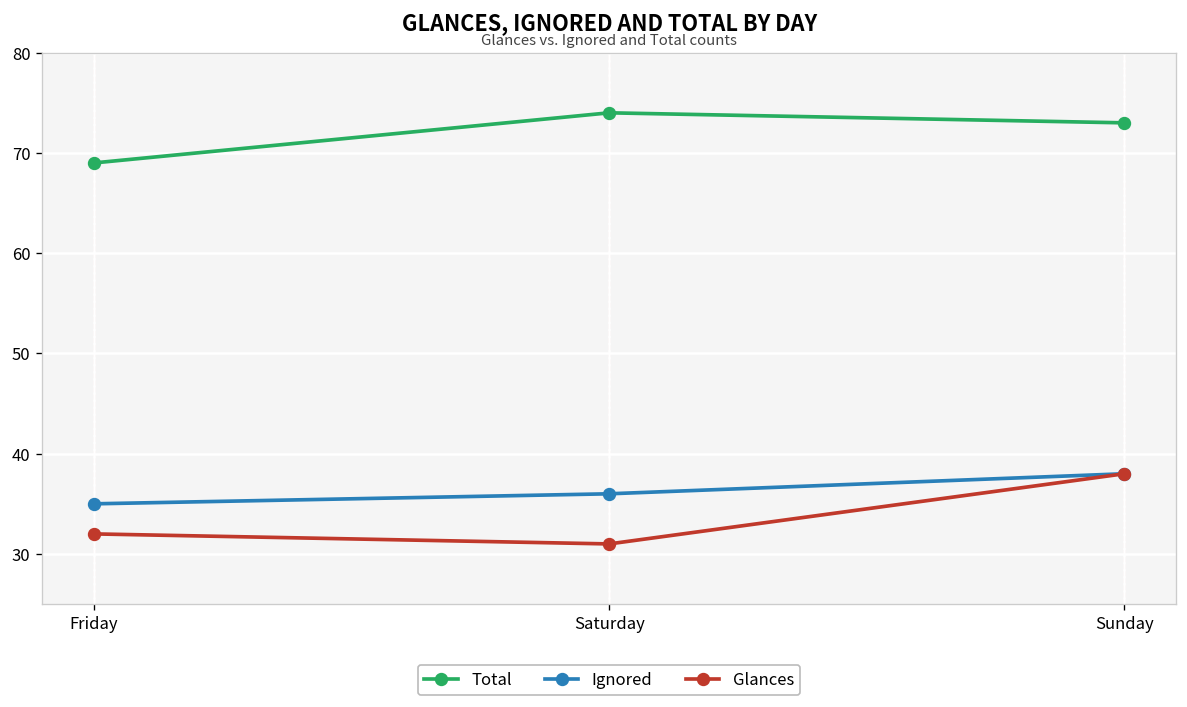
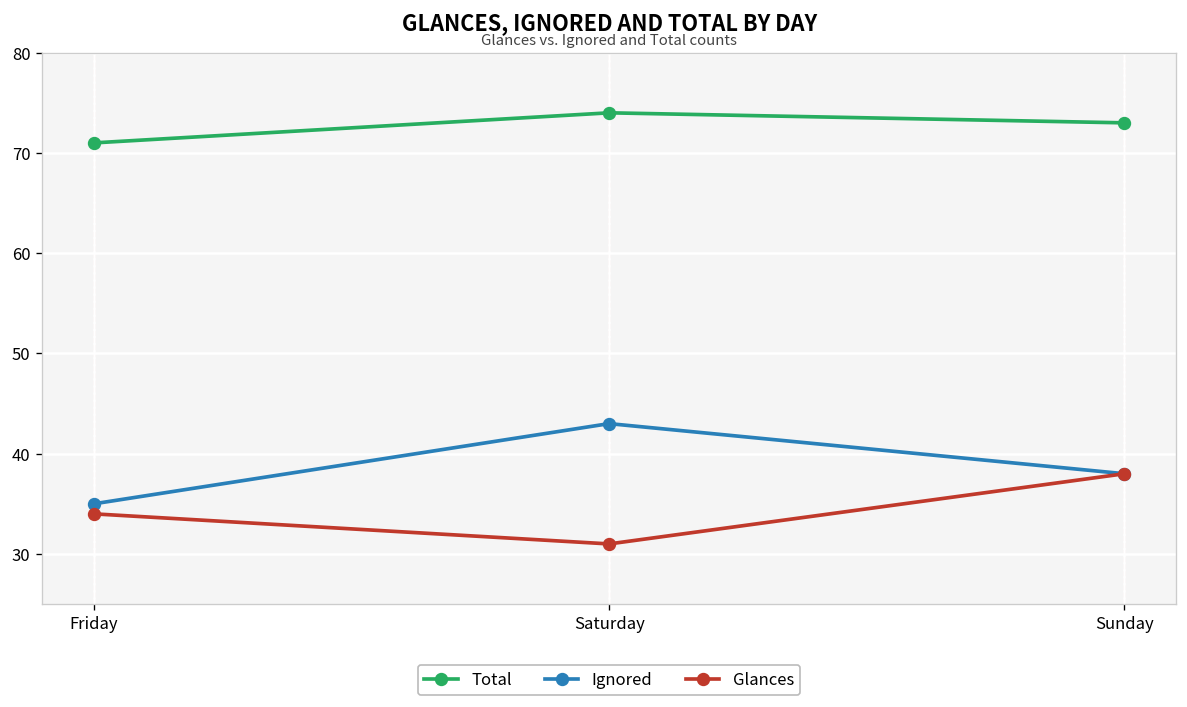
  {
    "Total": {
-     "Friday": 69,
+     "Friday": 71,
      "Saturday": 74,
      "Sunday": 73
    },
    "Ignored": {
      "Friday": 35,
-     "Saturday": 36
+     "Saturday": 43
    },
    "Glances": {
-     "Friday": 32,
+     "Friday": 34,
      "Saturday": 31
    }
  }
